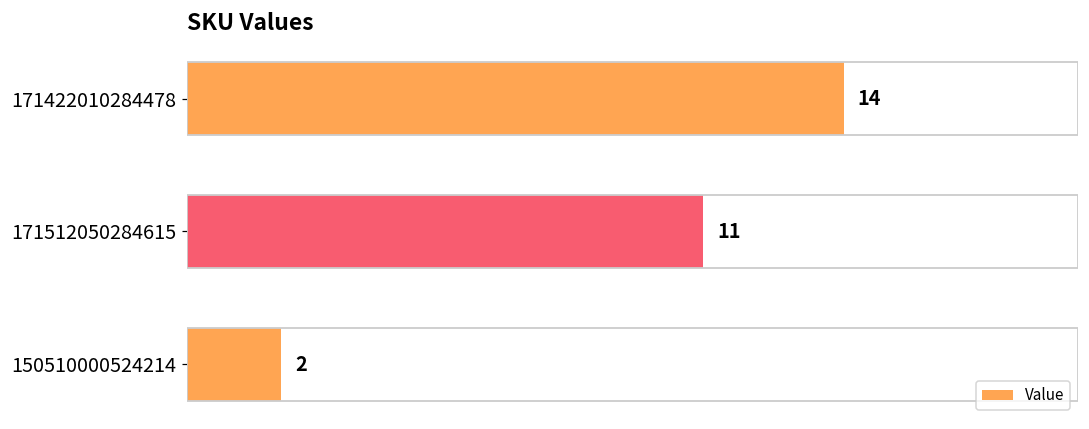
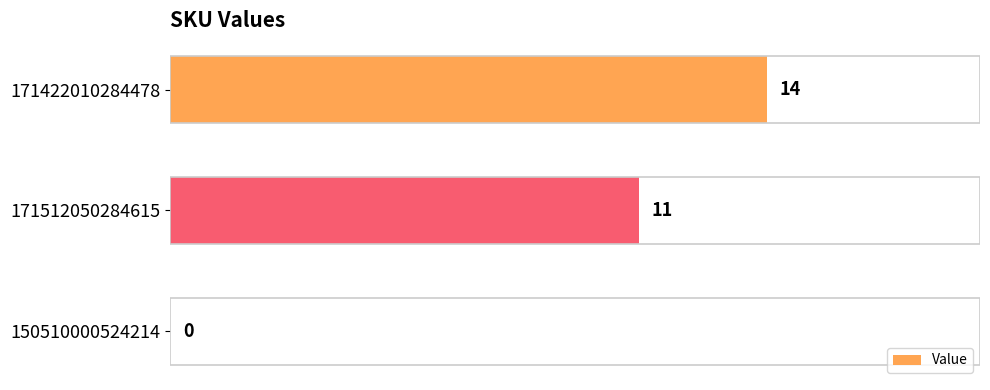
  {
    "171422010284478": 14,
    "171512050284615": 11,
-   "150510000524214": 2
+   "150510000524214": 0
  }
